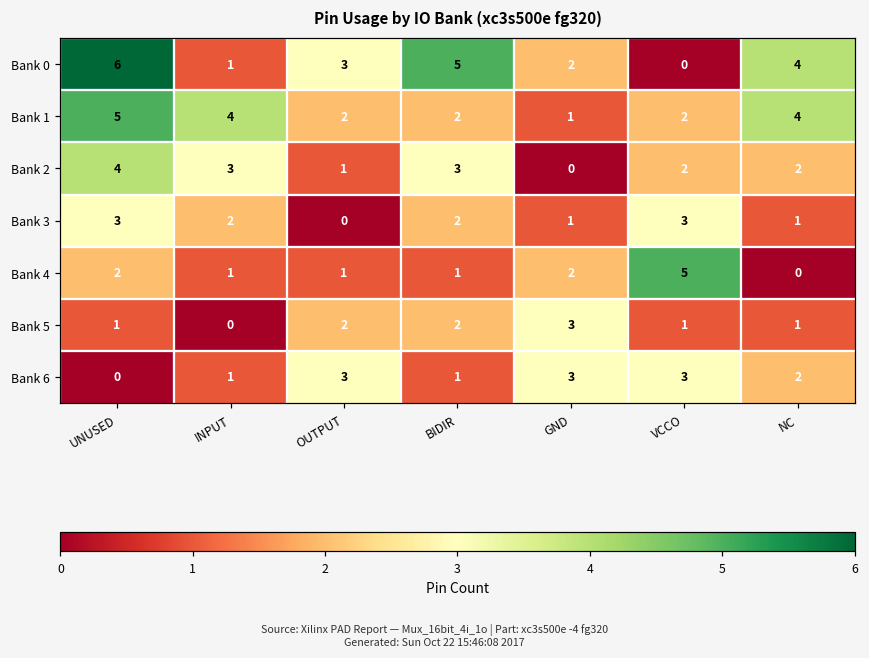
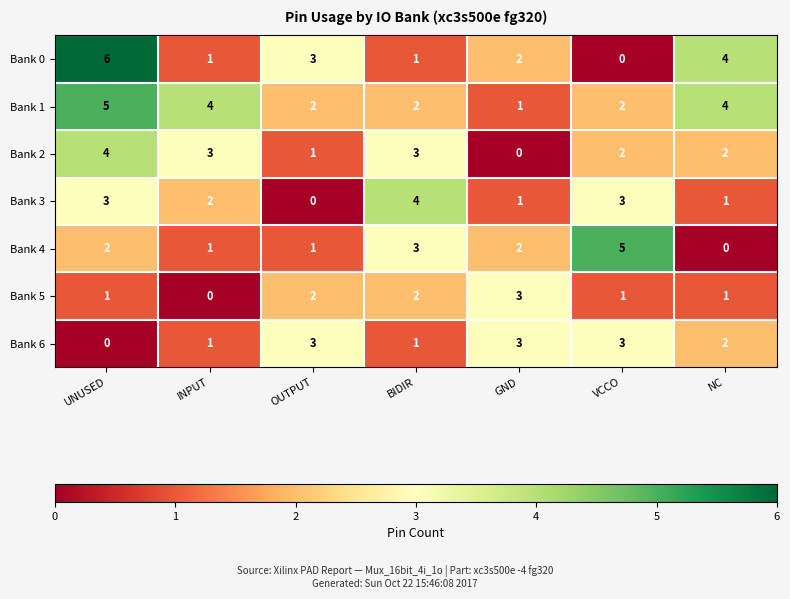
  {
    "Bank 0": {
      "UNUSED": 6,
      "INPUT": 1,
      "OUTPUT": 3,
-     "BIDIR": 5,
+     "BIDIR": 1,
      "GND": 2,
      "VCCO": 0,
      "NC": 4
    },
    "Bank 1": {
      "UNUSED": 5,
      "INPUT": 4,
      "OUTPUT": 2,
      "BIDIR": 2,
      "GND": 1,
      "VCCO": 2,
      "NC": 4
    },
    "Bank 2": {
      "UNUSED": 4,
      "INPUT": 3,
      "OUTPUT": 1,
      "BIDIR": 3,
      "GND": 0,
      "VCCO": 2,
      "NC": 2
    },
    "Bank 3": {
      "UNUSED": 3,
      "INPUT": 2,
      "OUTPUT": 0,
-     "BIDIR": 2,
+     "BIDIR": 4,
      "GND": 1,
      "VCCO": 3,
      "NC": 1
    },
    "Bank 4": {
      "UNUSED": 2,
      "INPUT": 1,
      "OUTPUT": 1,
-     "BIDIR": 1,
+     "BIDIR": 3,
      "GND": 2,
      "VCCO": 5,
      "NC": 0
    },
    "Bank 5": {
      "UNUSED": 1,
      "INPUT": 0,
      "OUTPUT": 2,
      "BIDIR": 2,
      "GND": 3,
      "VCCO": 1,
      "NC": 1
    },
    "Bank 6": {
      "UNUSED": 0,
      "INPUT": 1,
      "OUTPUT": 3,
      "BIDIR": 1,
      "GND": 3,
      "VCCO": 3,
      "NC": 2
    }
  }
